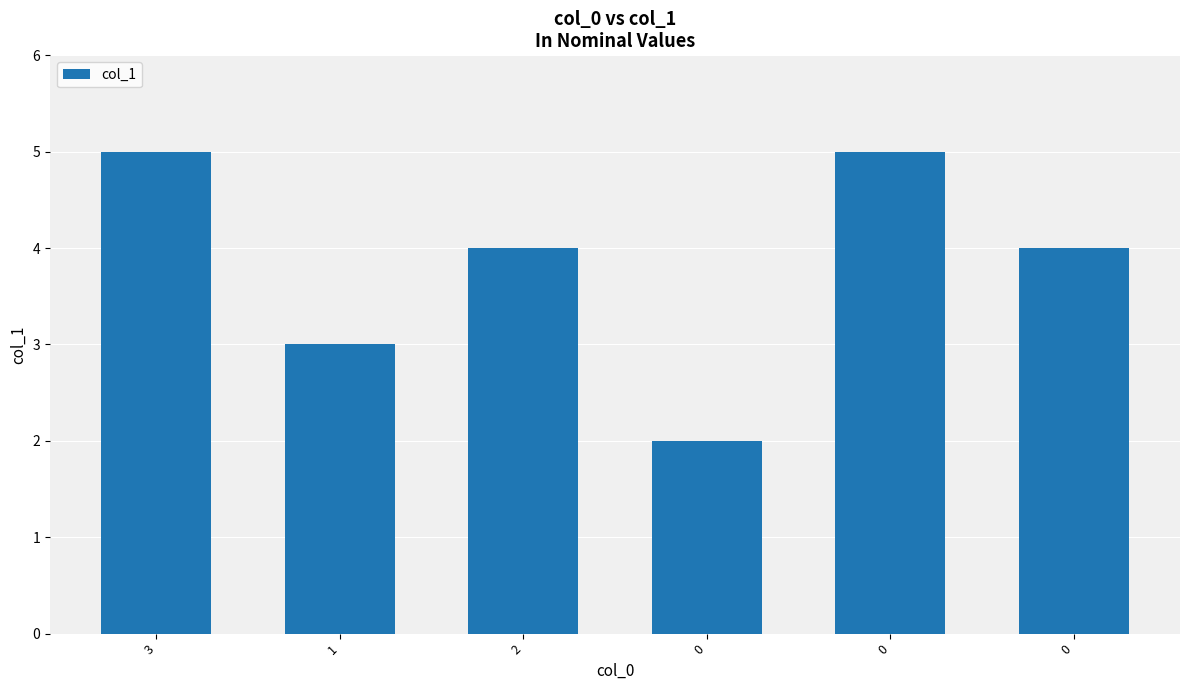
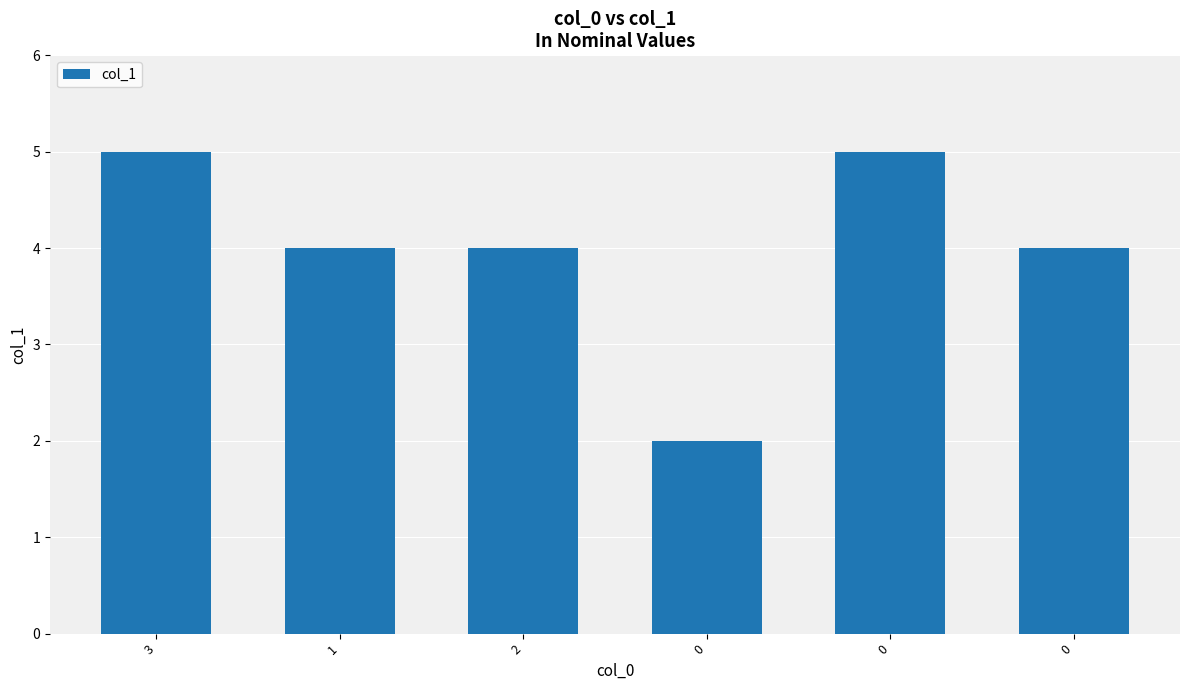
  {
    "3": 5,
-   "1": 3,
+   "1": 4,
    "2": 4
  }
